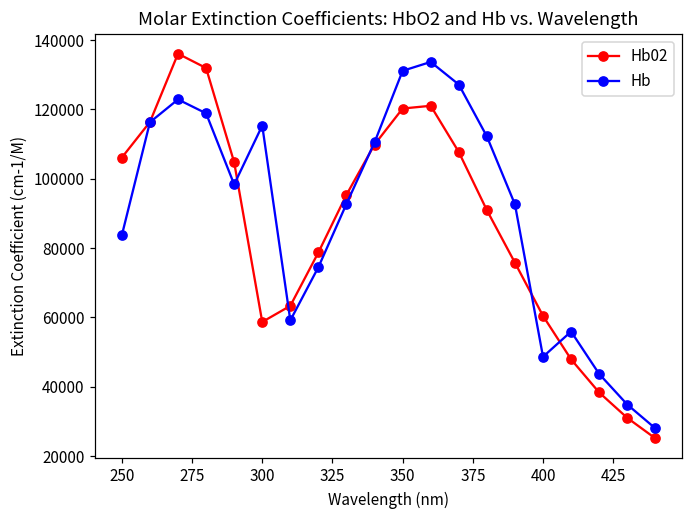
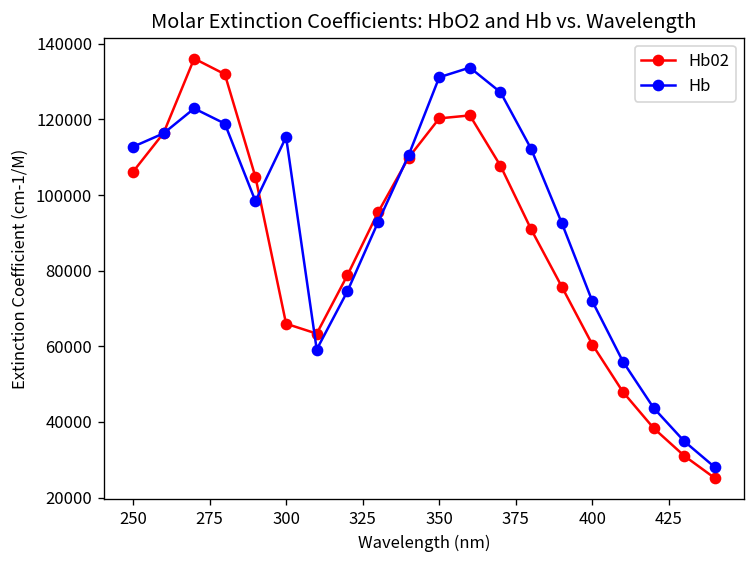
  {
    "Hb02": {
      "250": 106000,
-     "300": 59000,
+     "300": 66000,
      "350": 120000,
      "400": 60000
    },
    "Hb": {
-     "250": 84000,
+     "250": 113000,
      "300": 115000,
      "350": 131000,
-     "400": 49000
+     "400": 72000
    }
  }
